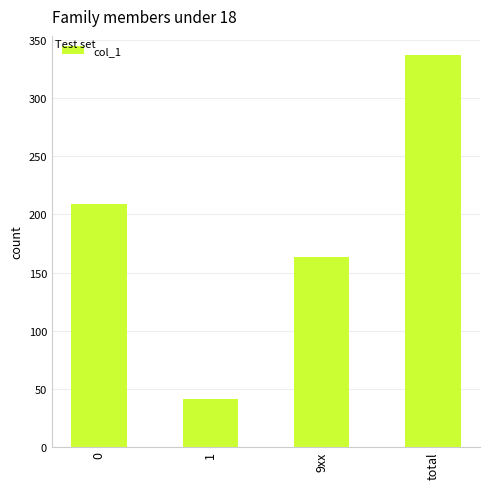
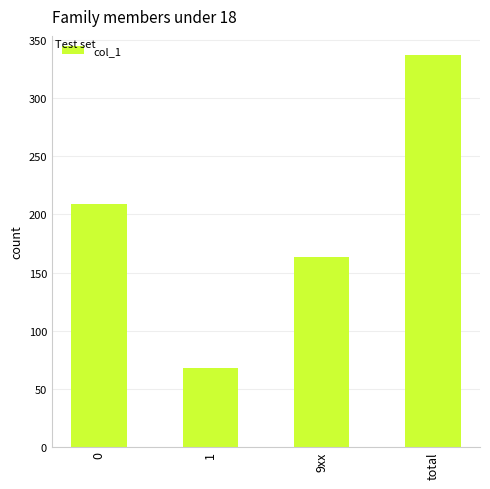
  {
    "0": 209,
-   "1": 41,
+   "1": 68,
    "9xx": 163,
    "total": 337
  }
